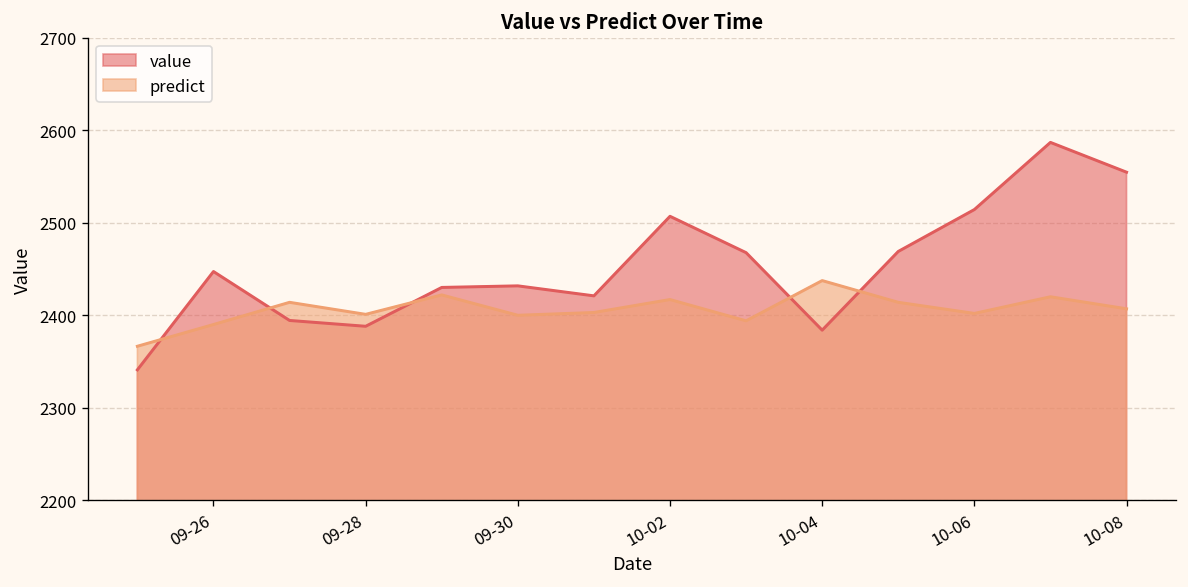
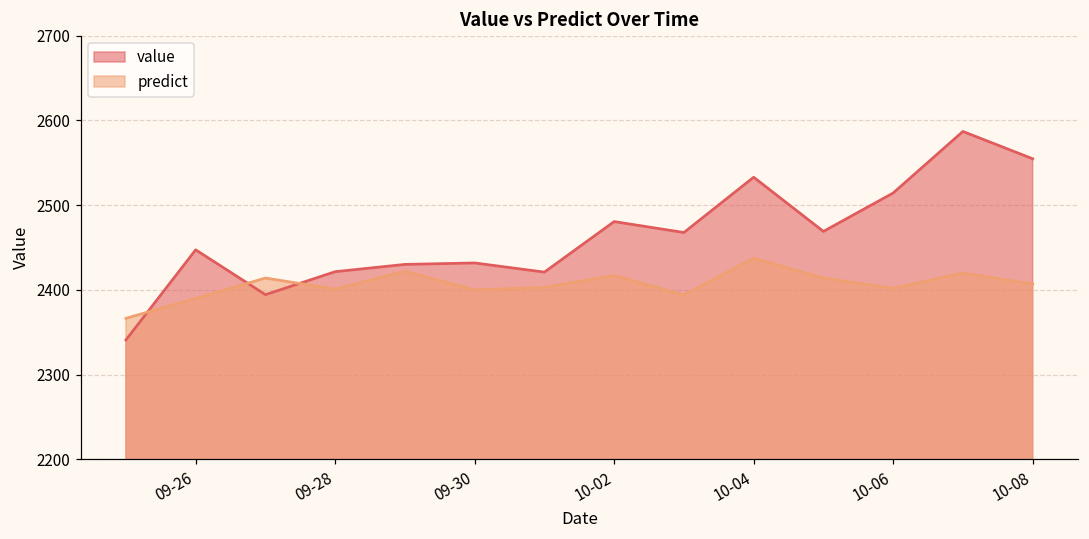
  {
    "value": {
      "09-26": 2450,
-     "09-28": 2390,
+     "09-28": 2420,
      "09-30": 2430,
-     "10-02": 2510,
-     "10-04": 2380,
+     "10-02": 2480,
+     "10-04": 2530,
      "10-06": 2510,
      "10-08": 2550
    },
    "predict": {
      "09-26": 2390,
      "09-28": 2400,
      "09-30": 2400,
      "10-02": 2420,
      "10-04": 2440,
      "10-06": 2400,
      "10-08": 2410
    }
  }
